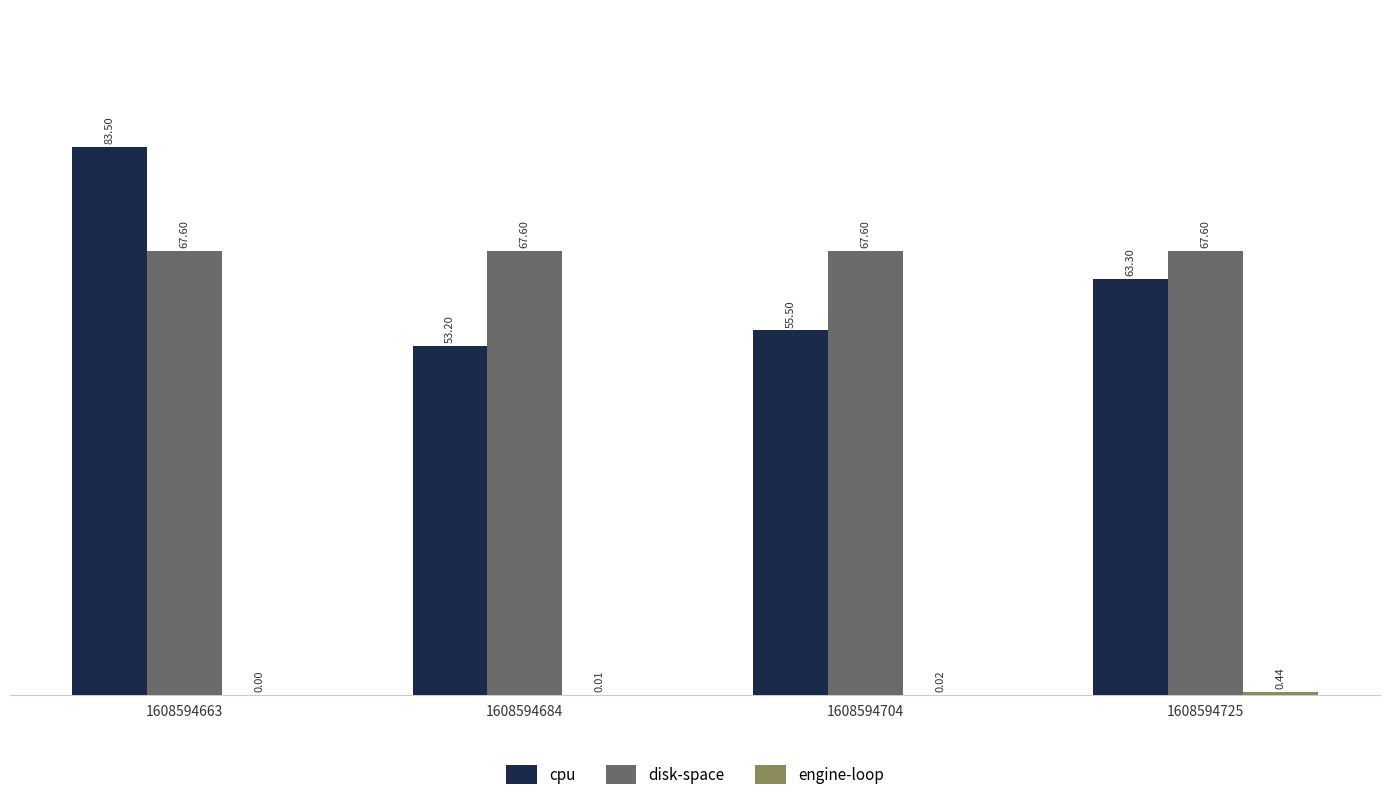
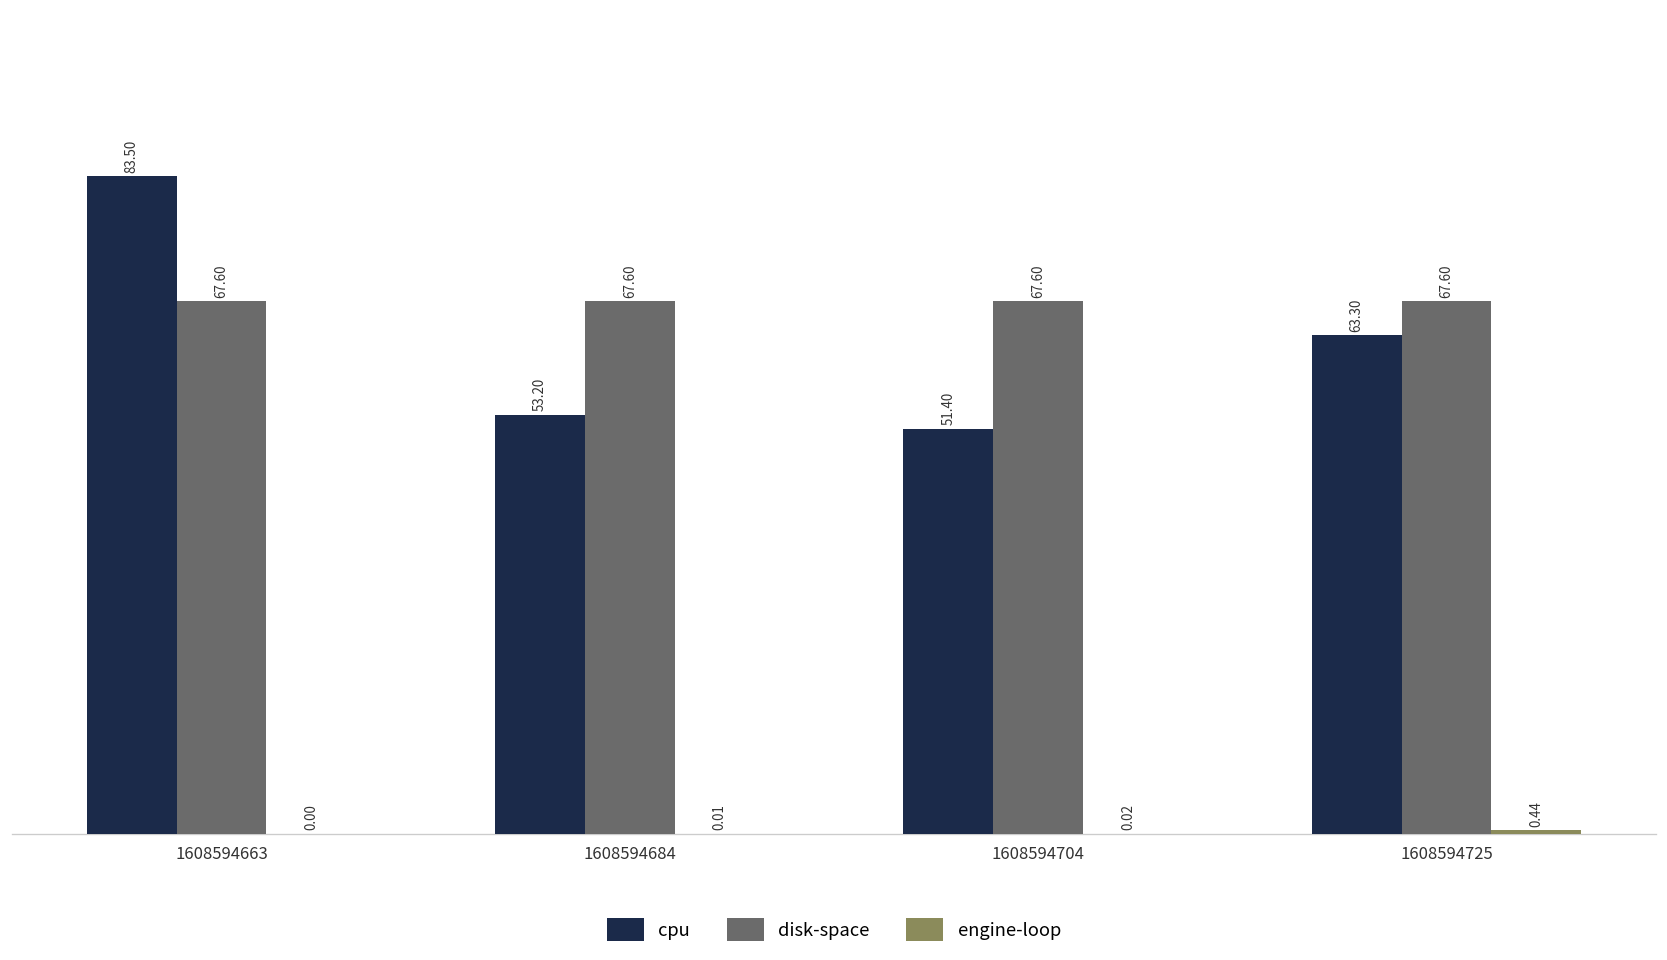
  {
    "cpu": {
      "1608594663": 83.50,
      "1608594684": 53.20,
-     "1608594704": 55.50,
+     "1608594704": 51.40,
      "1608594725": 63.30
    }
  }
